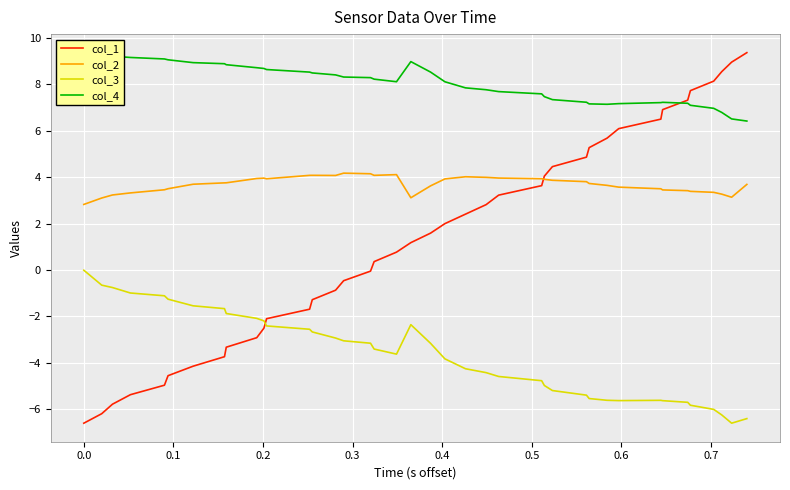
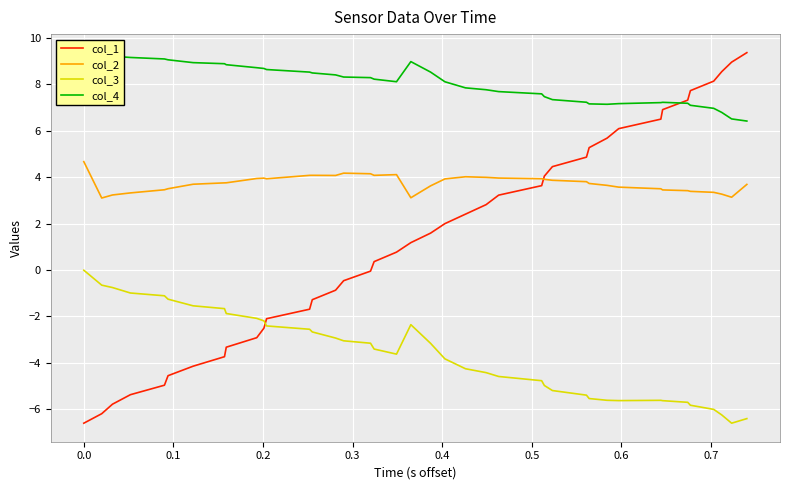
  {
    "col_1": {
      "0.0": -6.6
    },
    "col_2": {
-     "0.0": 2.8
+     "0.0": 4.7
    },
    "col_3": {
      "0.0": 0.0
    }
  }
